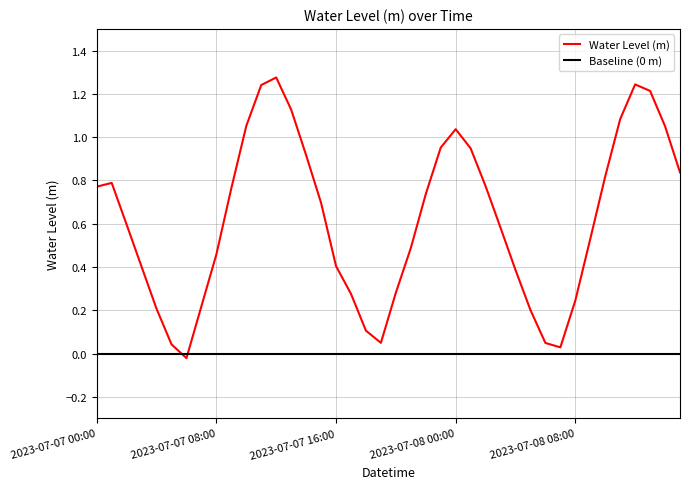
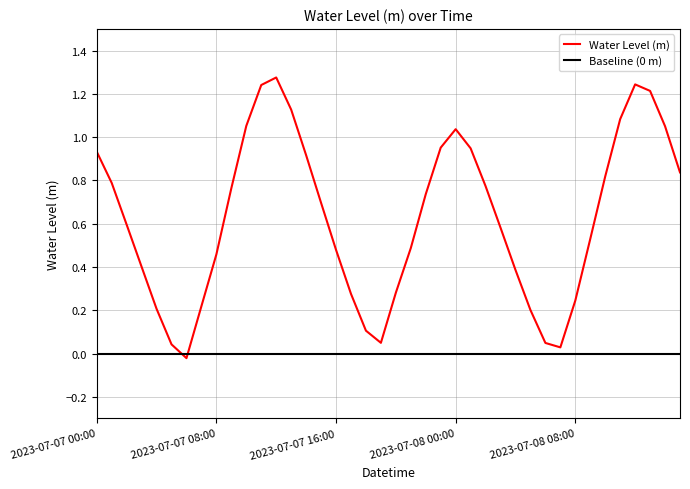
  {
-   "2023-07-07 00:00": 0.77,
+   "2023-07-07 00:00": 0.93,
    "2023-07-07 08:00": 0.46,
-   "2023-07-07 16:00": 0.40,
+   "2023-07-07 16:00": 0.48,
    "2023-07-08 00:00": 1.04,
    "2023-07-08 08:00": 0.24
  }
